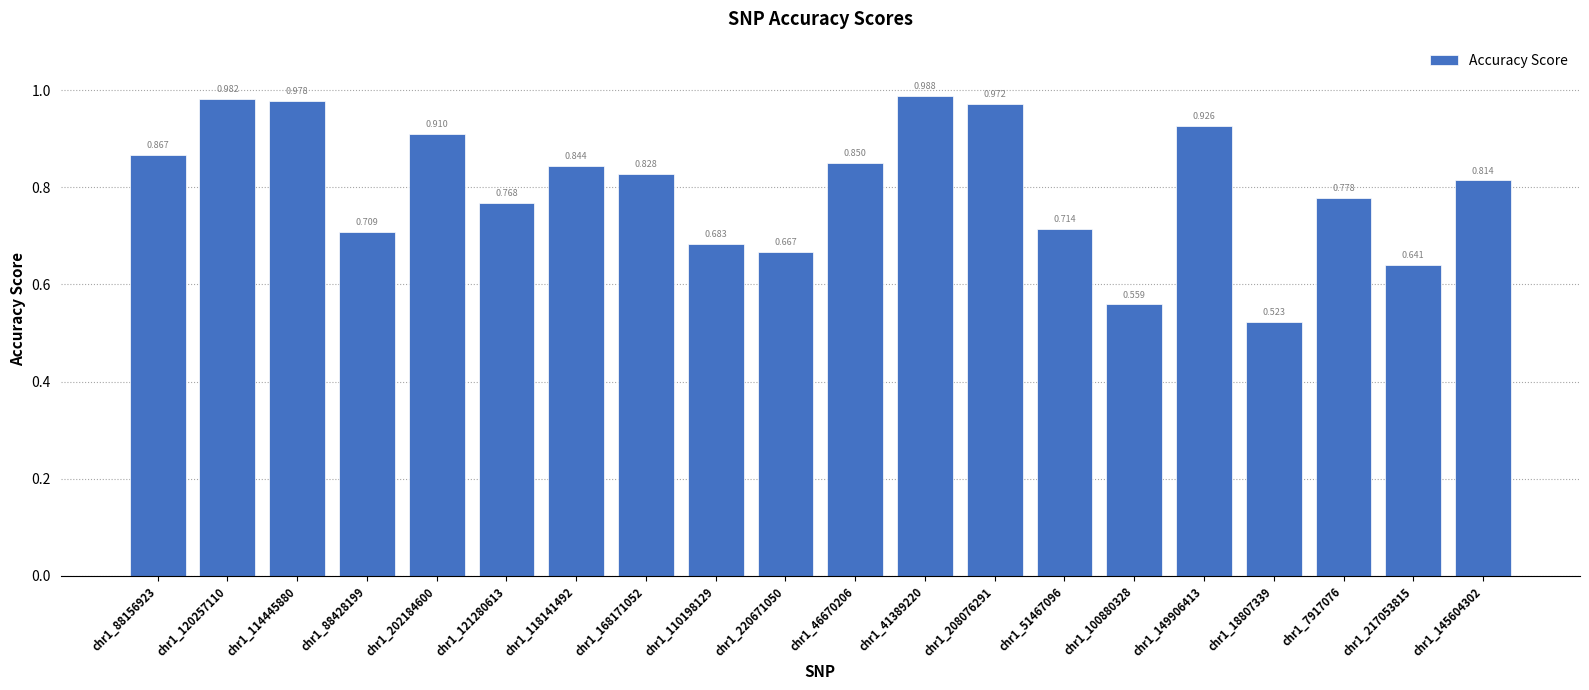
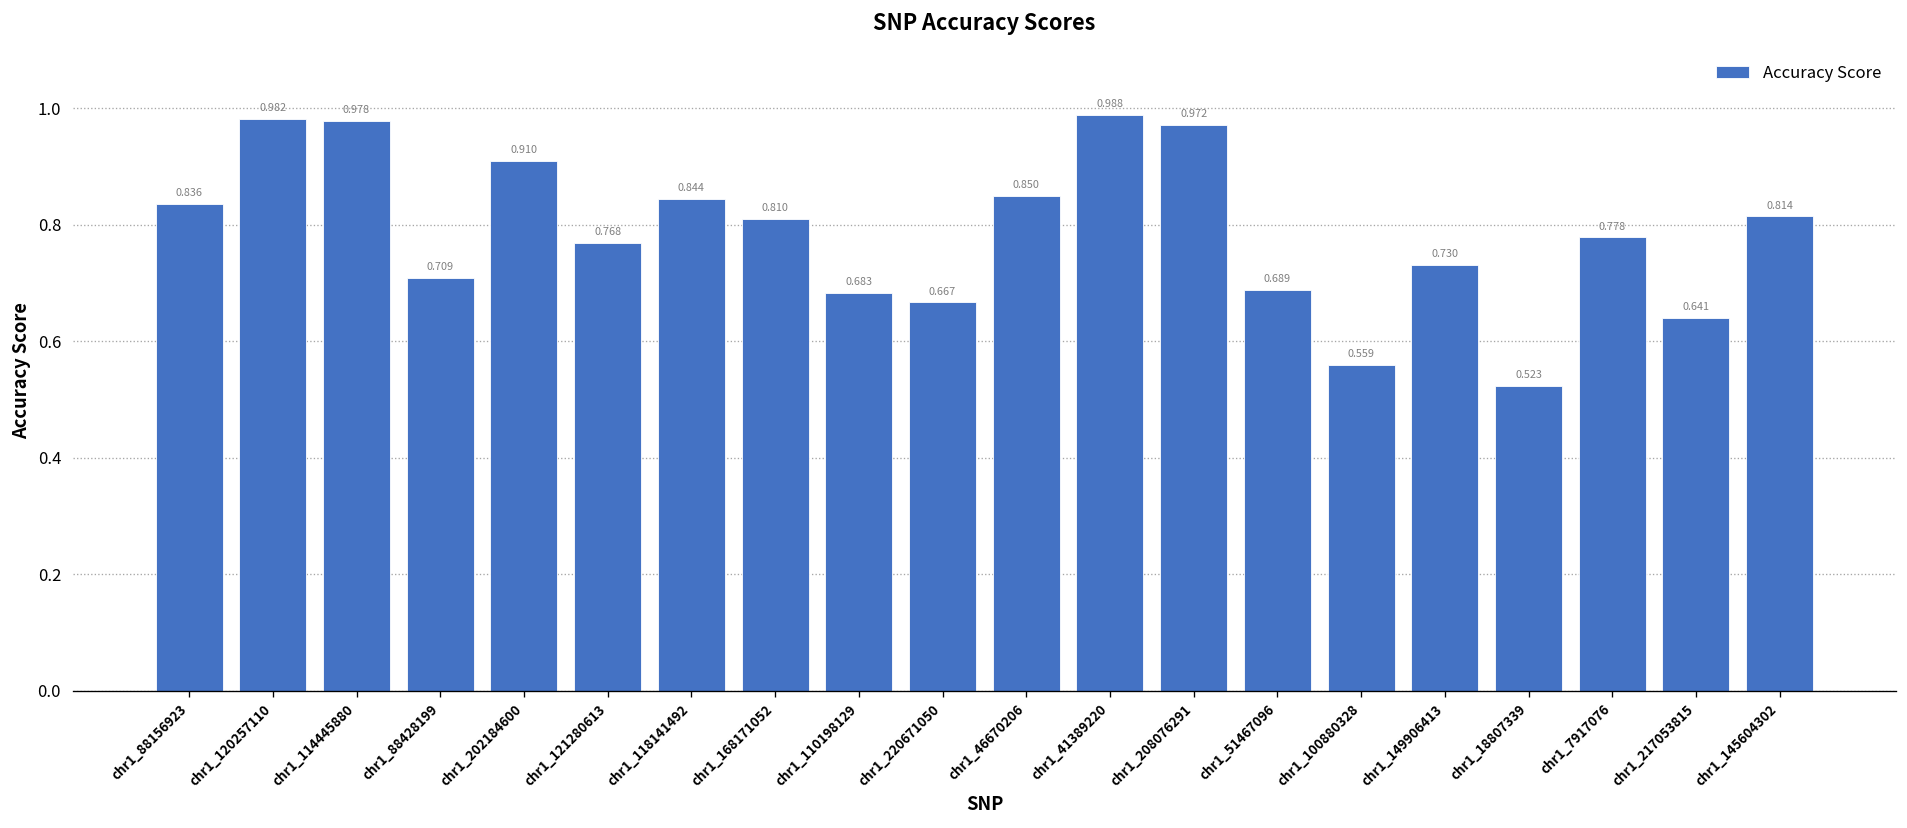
  {
-   "chr1_88156923": 0.867,
+   "chr1_88156923": 0.836,
    "chr1_120257110": 0.982,
    "chr1_114445880": 0.978,
    "chr1_88428199": 0.709,
    "chr1_202184600": 0.910,
    "chr1_121280613": 0.768,
    "chr1_118141492": 0.844,
-   "chr1_168171052": 0.828,
+   "chr1_168171052": 0.810,
    "chr1_110198129": 0.683,
    "chr1_220671050": 0.667,
    "chr1_46670206": 0.850,
    "chr1_41389220": 0.988,
    "chr1_208076291": 0.972,
-   "chr1_51467096": 0.714,
+   "chr1_51467096": 0.689,
    "chr1_100880328": 0.559,
-   "chr1_149906413": 0.926,
+   "chr1_149906413": 0.730,
    "chr1_18807339": 0.523,
    "chr1_7917076": 0.778,
    "chr1_217053815": 0.641,
    "chr1_145604302": 0.814
  }
